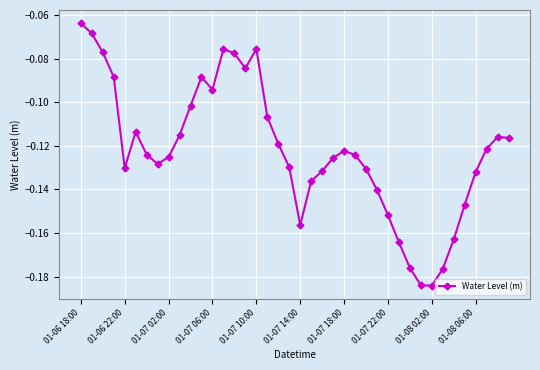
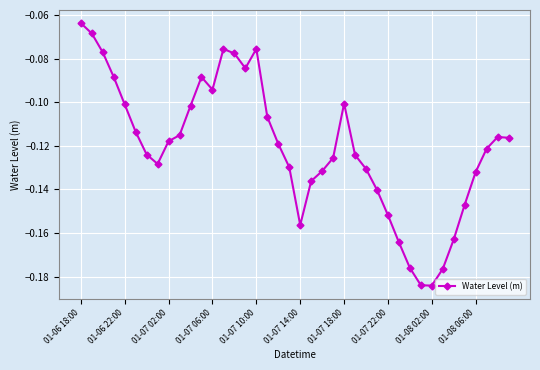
  {
    "01-06 18:00": -0.064,
-   "01-06 22:00": -0.130,
-   "01-07 02:00": -0.125,
+   "01-06 22:00": -0.101,
+   "01-07 02:00": -0.118,
    "01-07 06:00": -0.094,
    "01-07 10:00": -0.075,
    "01-07 14:00": -0.156,
-   "01-07 18:00": -0.122,
+   "01-07 18:00": -0.101,
    "01-07 22:00": -0.152,
    "01-08 02:00": -0.184,
    "01-08 06:00": -0.132
  }
